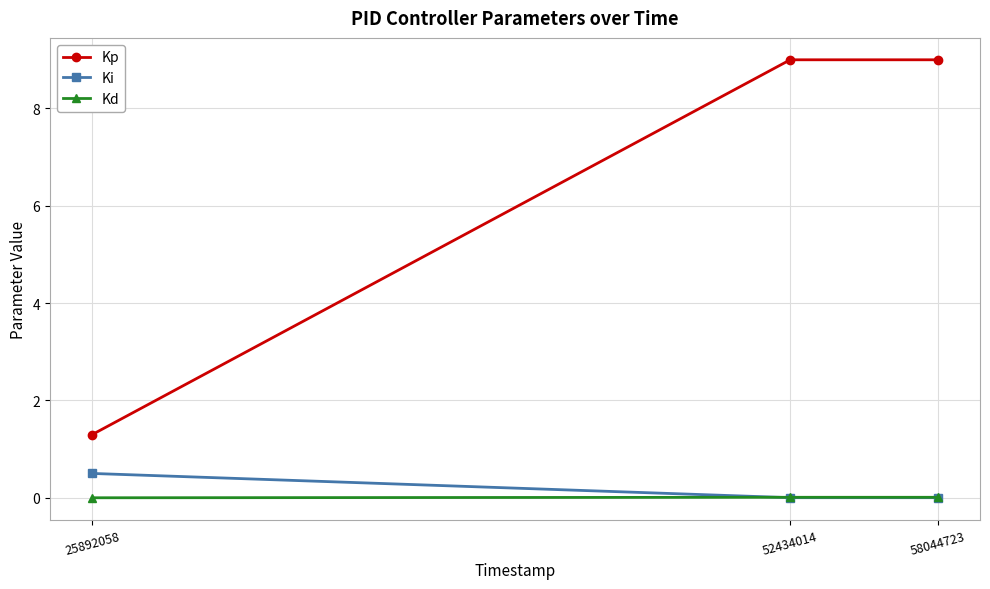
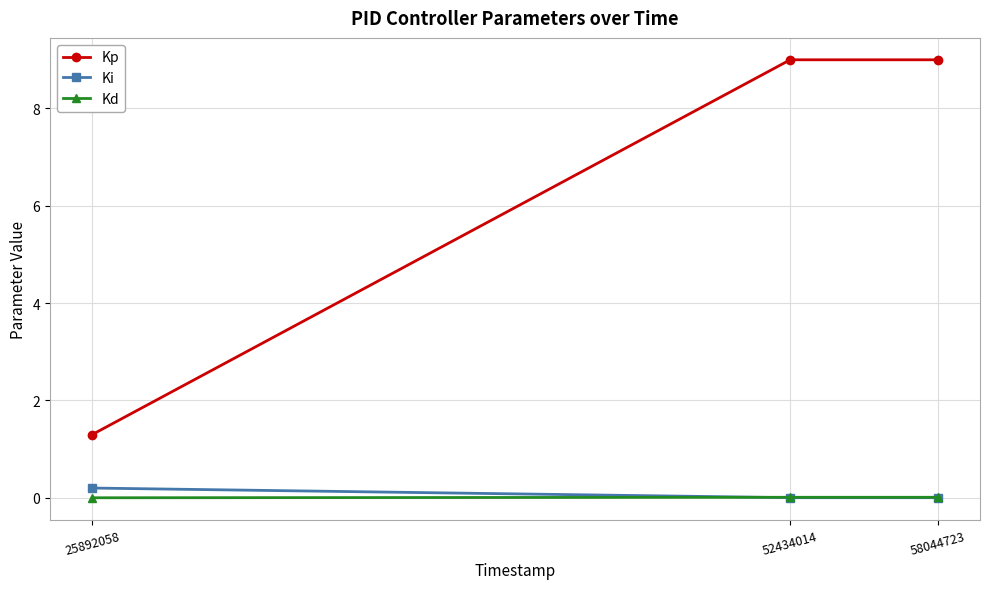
  {
    "Kp": {
      "25892058": 1.3,
      "52434014": 9.0,
      "58044723": 9.0
    },
    "Ki": {
-     "25892058": 0.5
+     "25892058": 0.2
    },
    "Kd": {
      "25892058": 0.0
    }
  }
